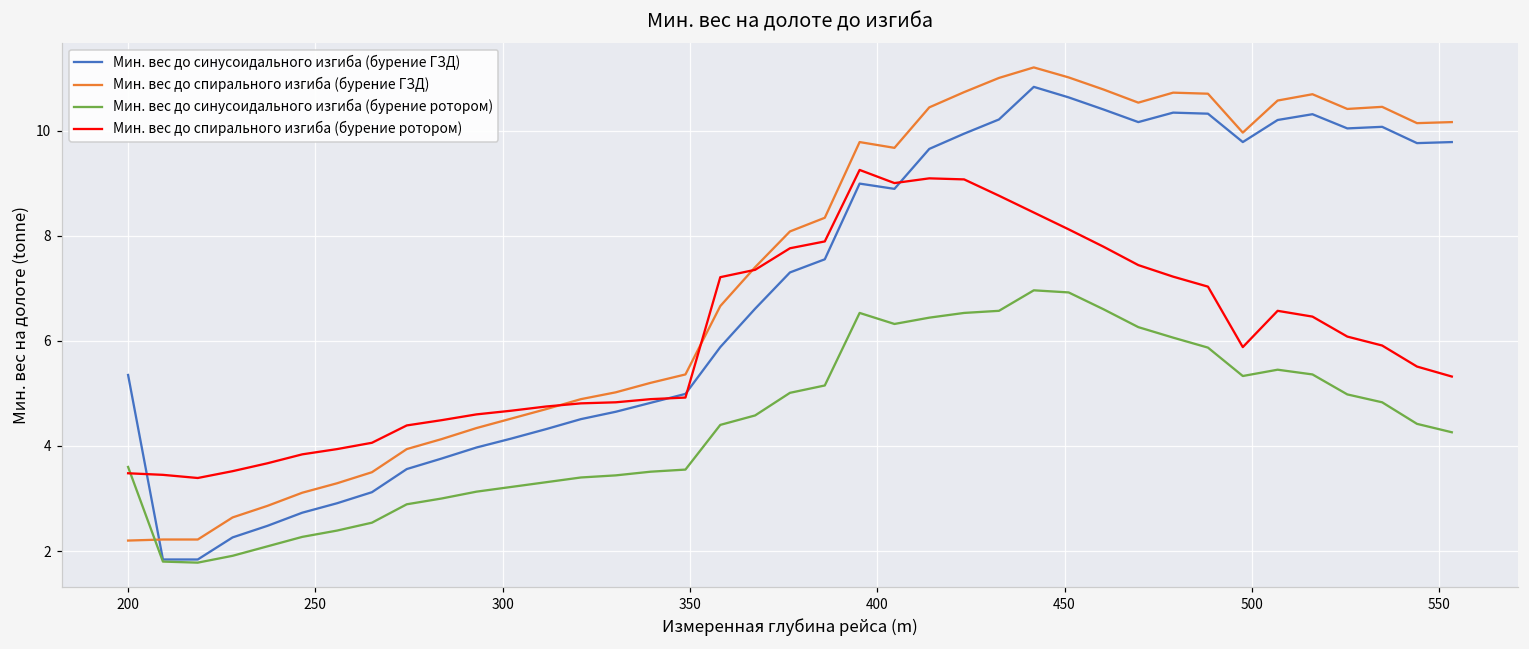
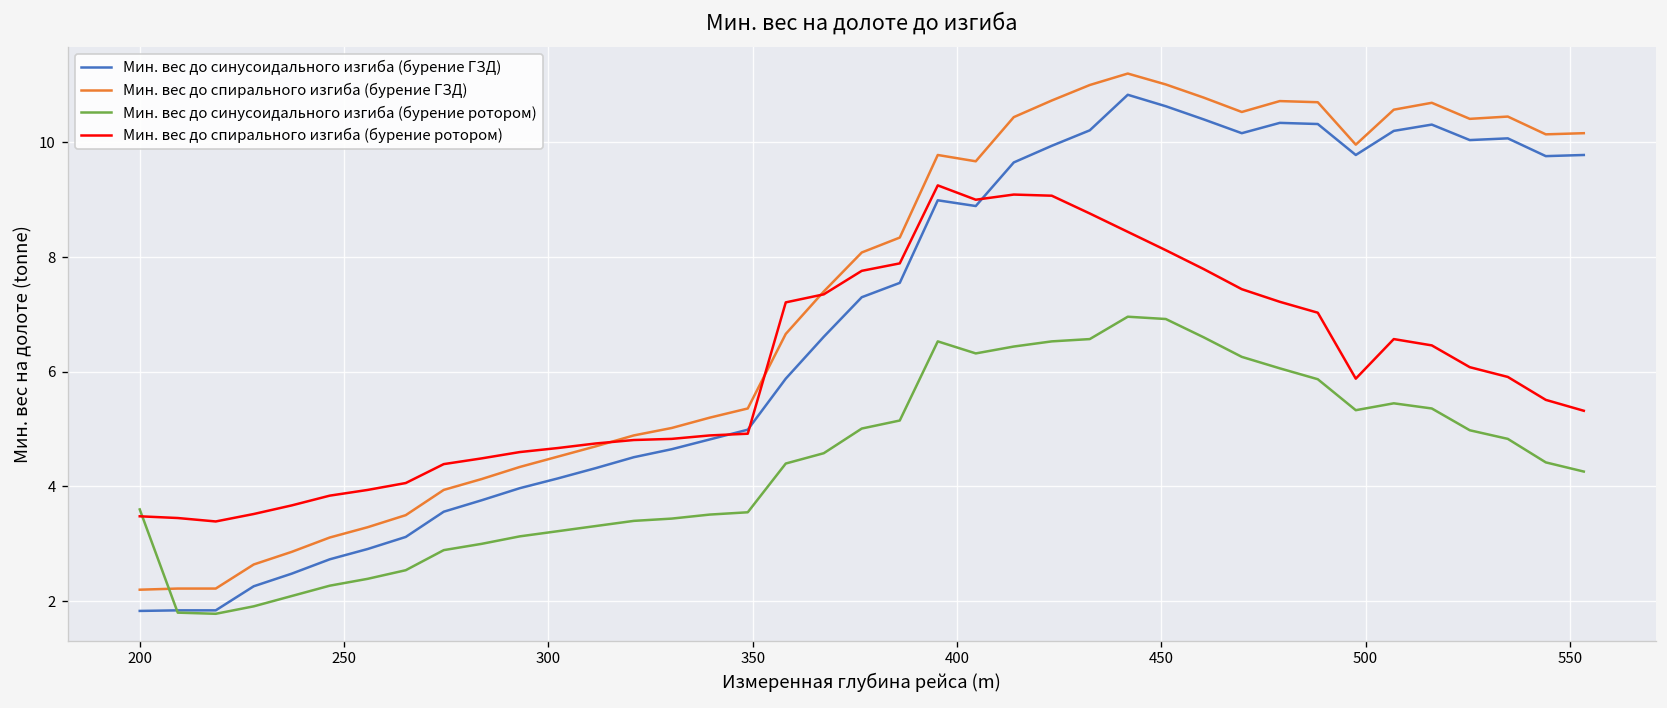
  {
    "Мин. вес до синусоидального изгиба (бурение ГЗД)": {
-     "200": 5.4
+     "200": 1.8
    },
    "Мин. вес до спирального изгиба (бурение ГЗД)": {
      "200": 2.2
    },
    "Мин. вес до синусоидального изгиба (бурение ротором)": {
      "200": 3.6
    },
    "Мин. вес до спирального изгиба (бурение ротором)": {
      "200": 3.5
    }
  }
